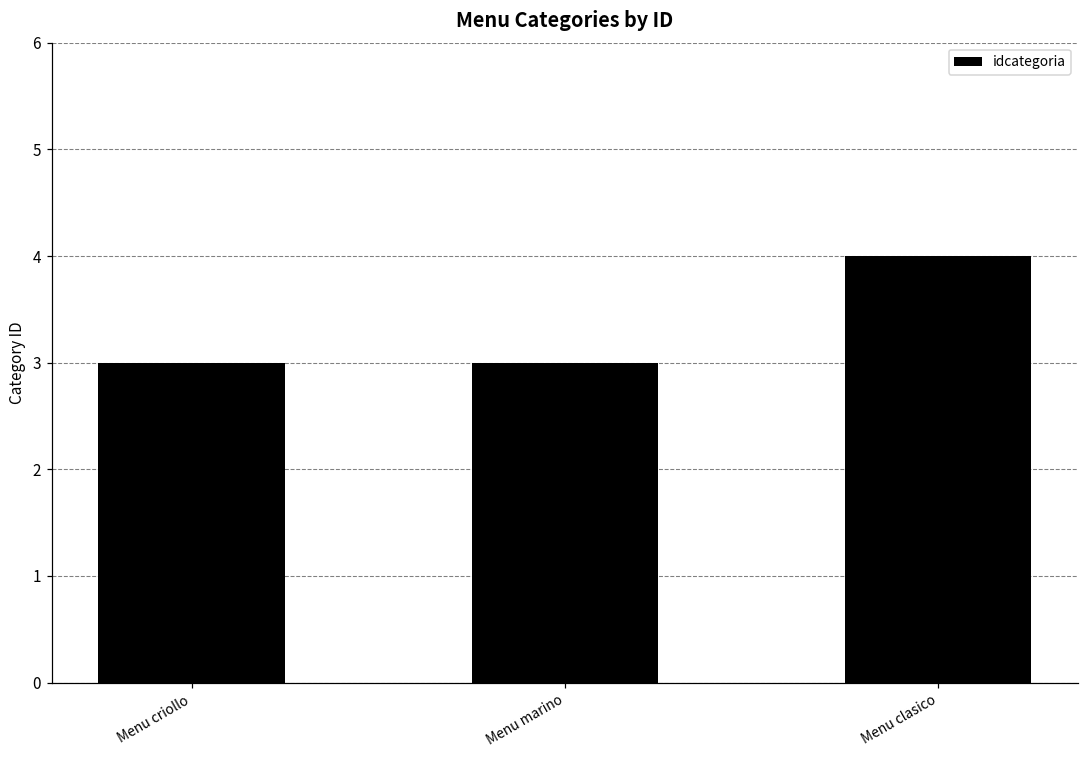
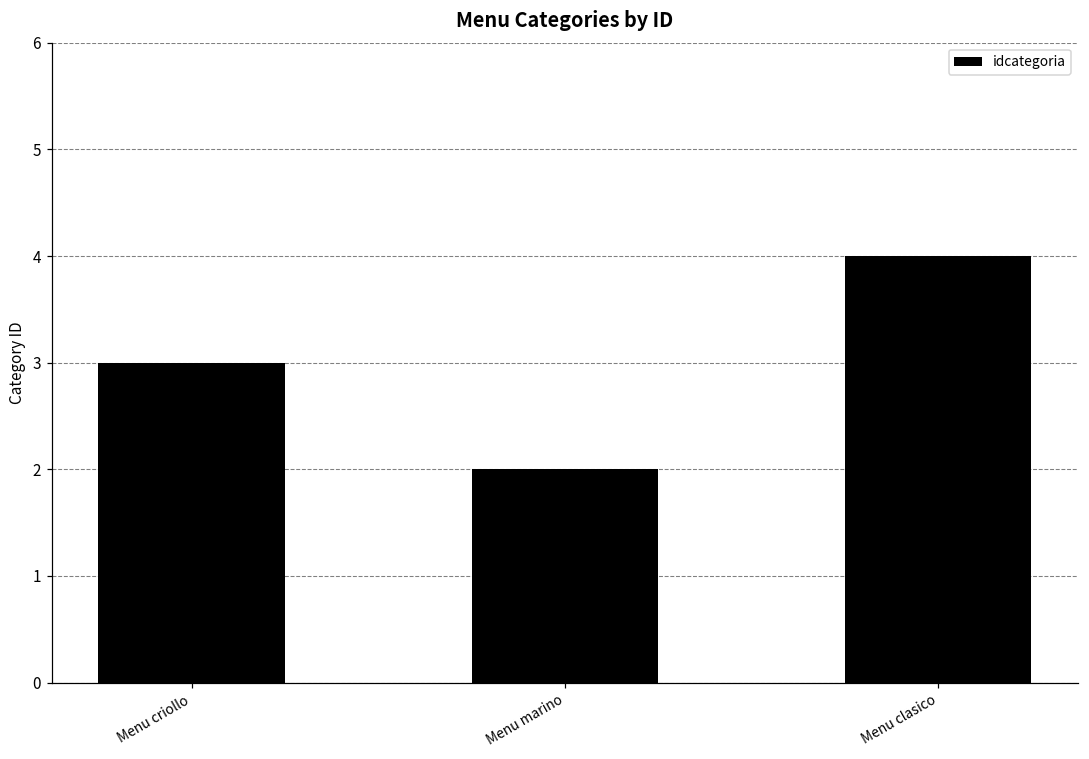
  {
    "Menu criollo": 3,
-   "Menu marino": 3,
+   "Menu marino": 2,
    "Menu clasico": 4
  }
